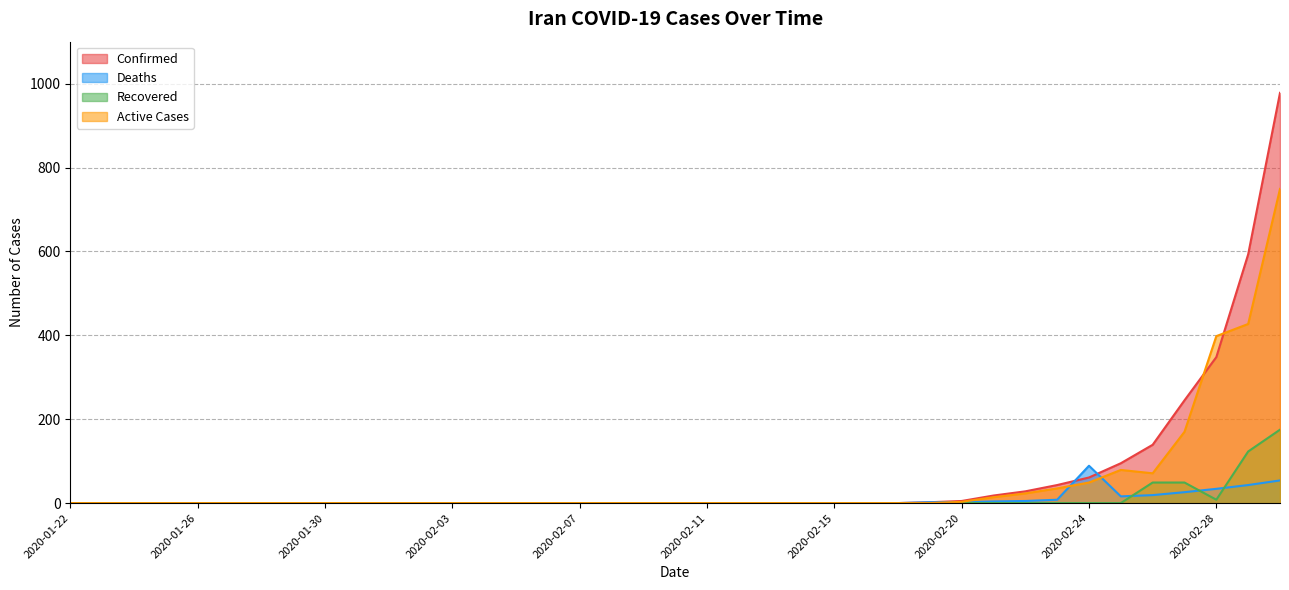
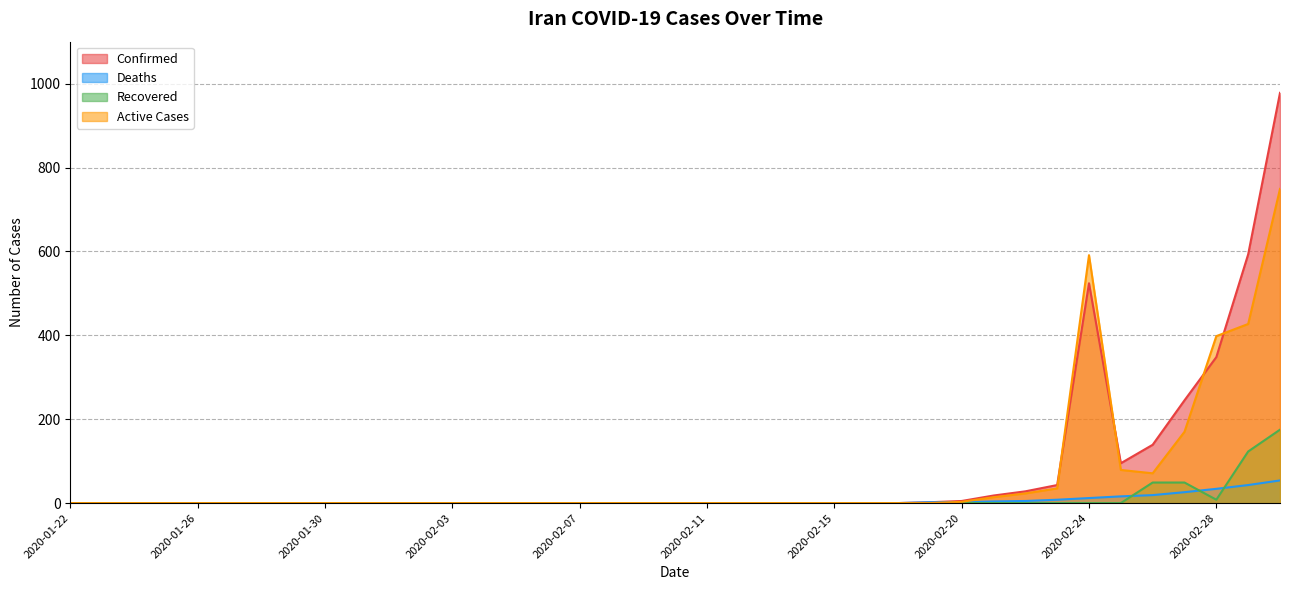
  {
    "Confirmed": {
-     "2020-02-24": 60,
+     "2020-02-24": 520,
      "2020-02-28": 350
    },
    "Deaths": {
-     "2020-02-24": 90,
+     "2020-02-24": 10,
      "2020-02-28": 30
    },
    "Recovered": {
      "2020-02-24": 0,
      "2020-02-28": 10
    },
    "Active Cases": {
-     "2020-02-24": 50,
+     "2020-02-24": 590,
      "2020-02-28": 400
    }
  }
